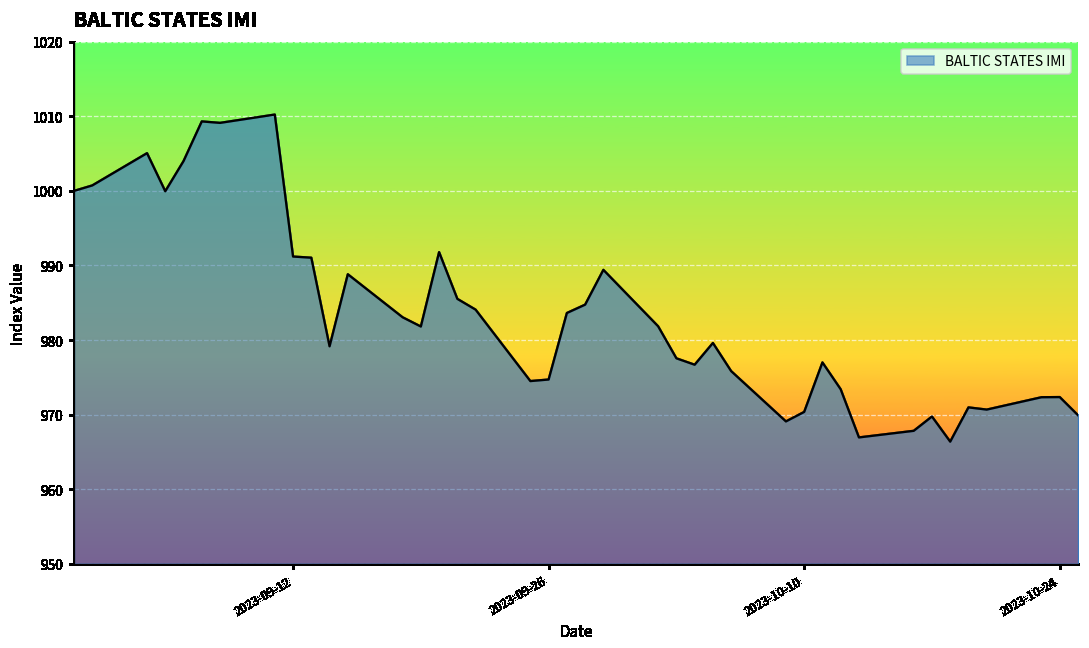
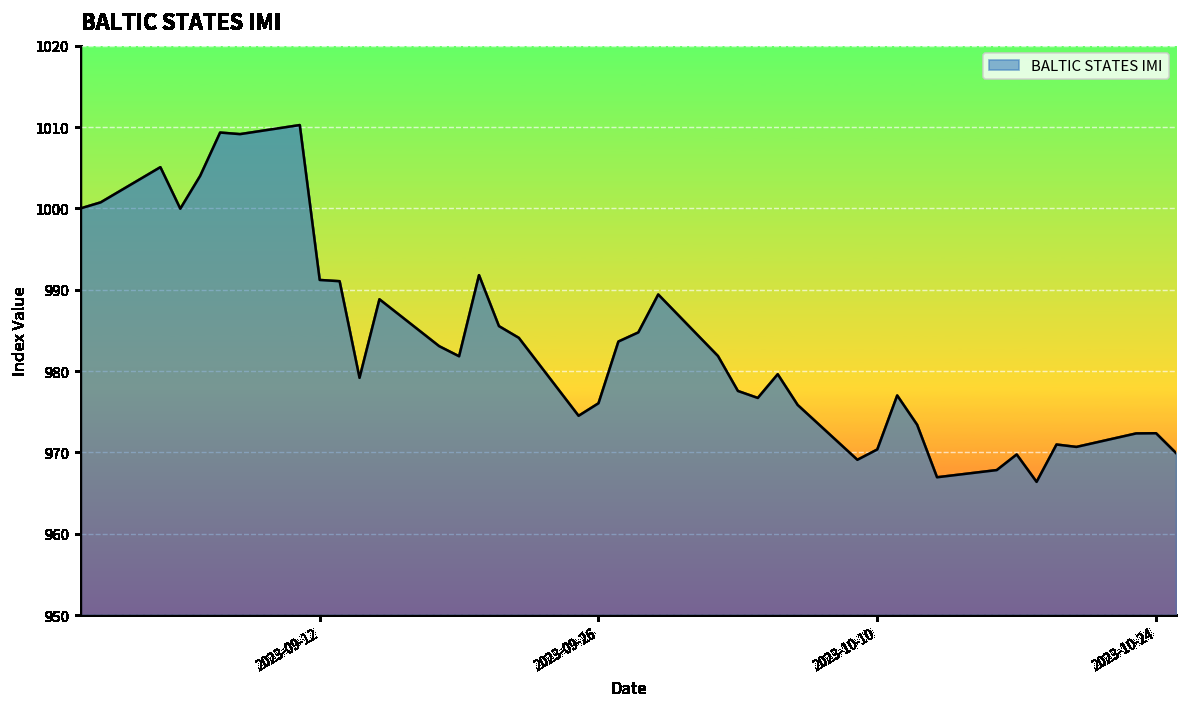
  {
    "2023-09-12": 991,
-   "2023-09-26": 975,
+   "2023-09-26": 976,
    "2023-10-10": 970,
    "2023-10-24": 972
  }
